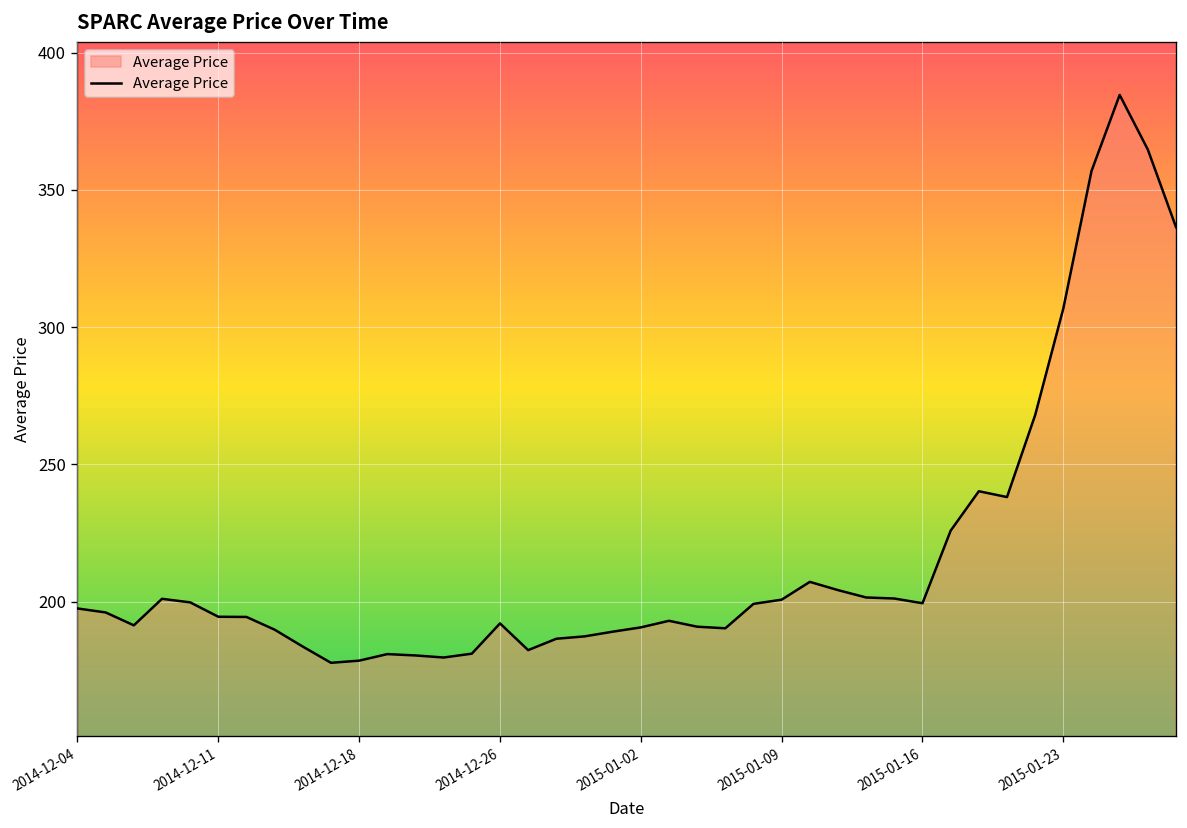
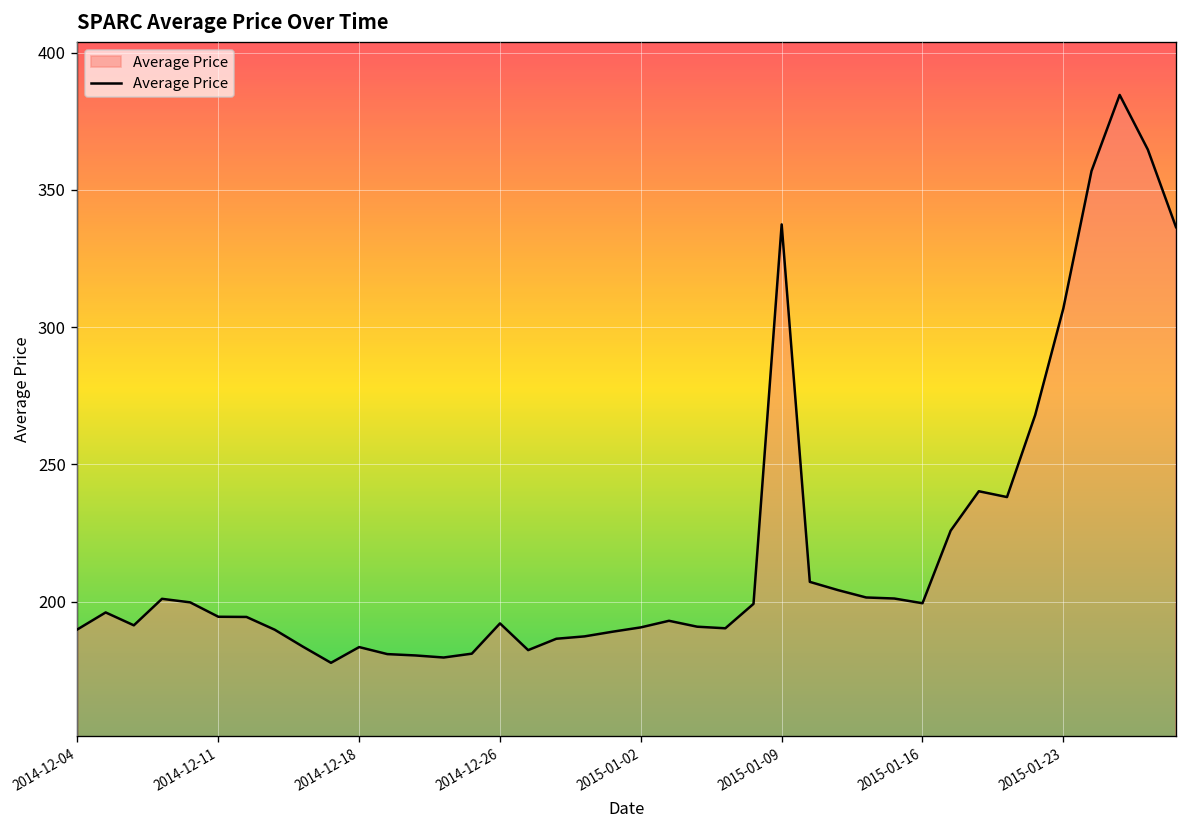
  {
-   "2014-12-04": 198,
+   "2014-12-04": 190,
    "2014-12-11": 195,
-   "2014-12-18": 179,
+   "2014-12-18": 184,
    "2014-12-26": 192,
    "2015-01-02": 191,
-   "2015-01-09": 201,
+   "2015-01-09": 337,
    "2015-01-16": 199,
    "2015-01-23": 307
  }
